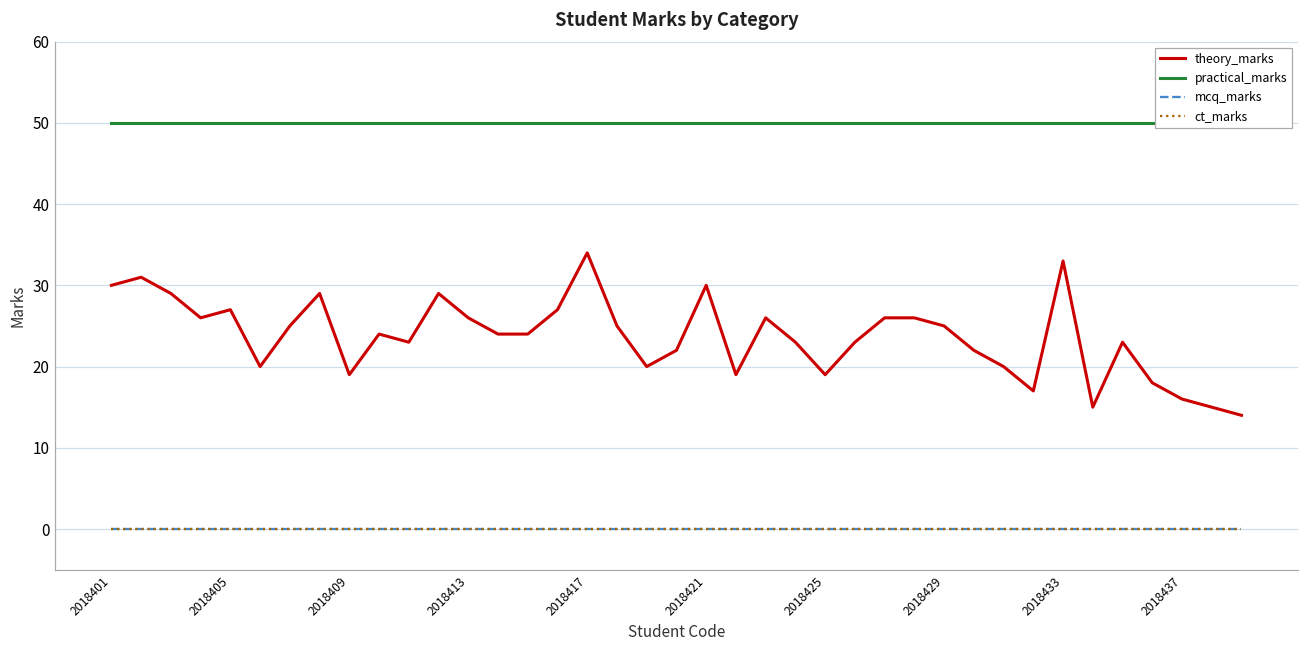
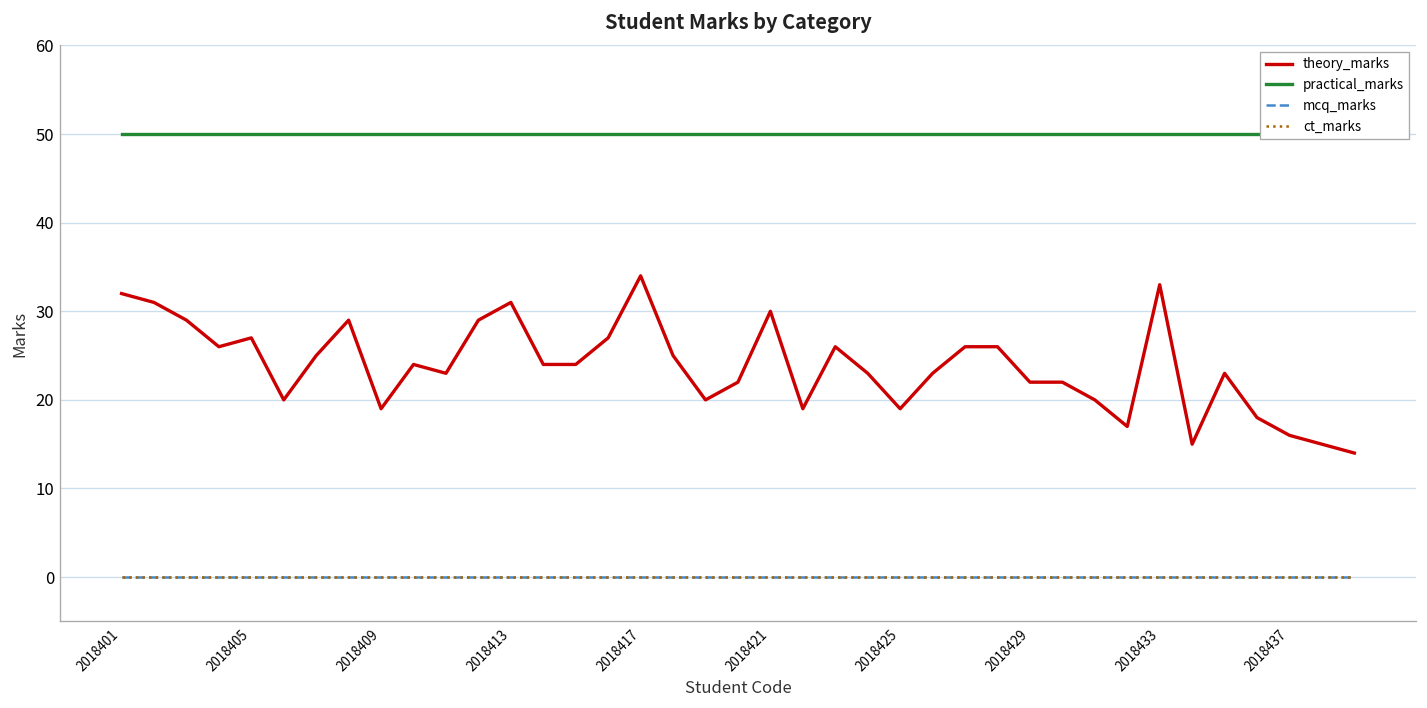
  {
    "theory_marks": {
-     "2018401": 30,
+     "2018401": 32,
      "2018405": 27,
      "2018409": 19,
-     "2018413": 26,
+     "2018413": 31,
      "2018417": 34,
      "2018421": 30,
      "2018425": 19,
-     "2018429": 25,
+     "2018429": 22,
      "2018433": 33,
      "2018437": 16
    },
    "practical_marks": {
      "2018401": 50,
      "2018405": 50,
      "2018409": 50,
      "2018413": 50,
      "2018417": 50,
      "2018421": 50,
      "2018425": 50,
      "2018429": 50,
      "2018433": 50,
      "2018437": 50
    },
    "ct_marks": {
      "2018401": 0,
      "2018405": 0,
      "2018409": 0,
      "2018413": 0,
      "2018417": 0,
      "2018421": 0,
      "2018425": 0,
      "2018429": 0,
      "2018433": 0,
      "2018437": 0
    }
  }
